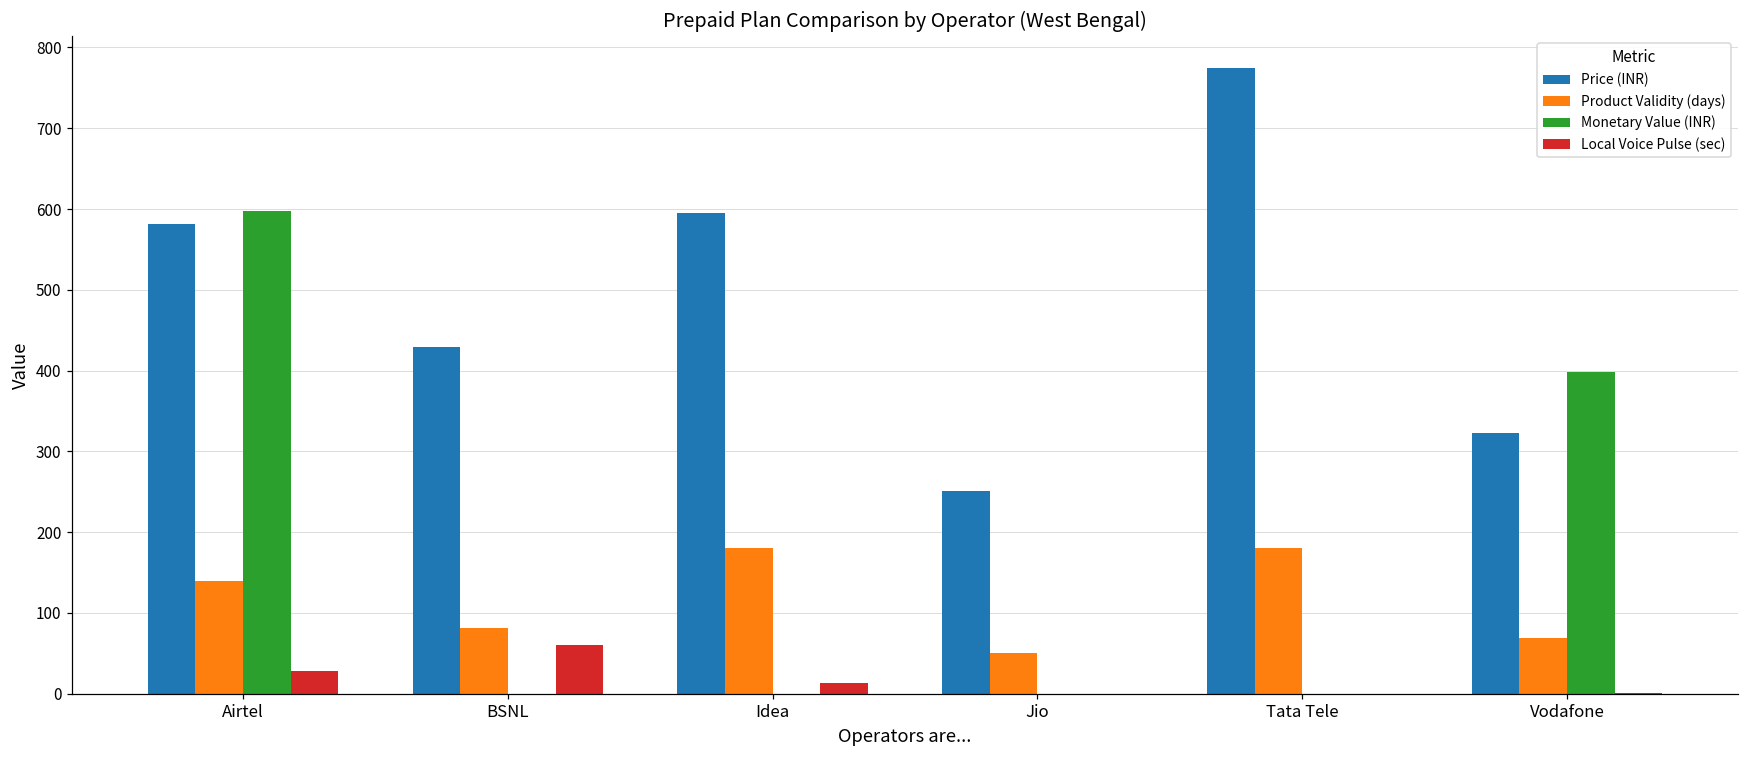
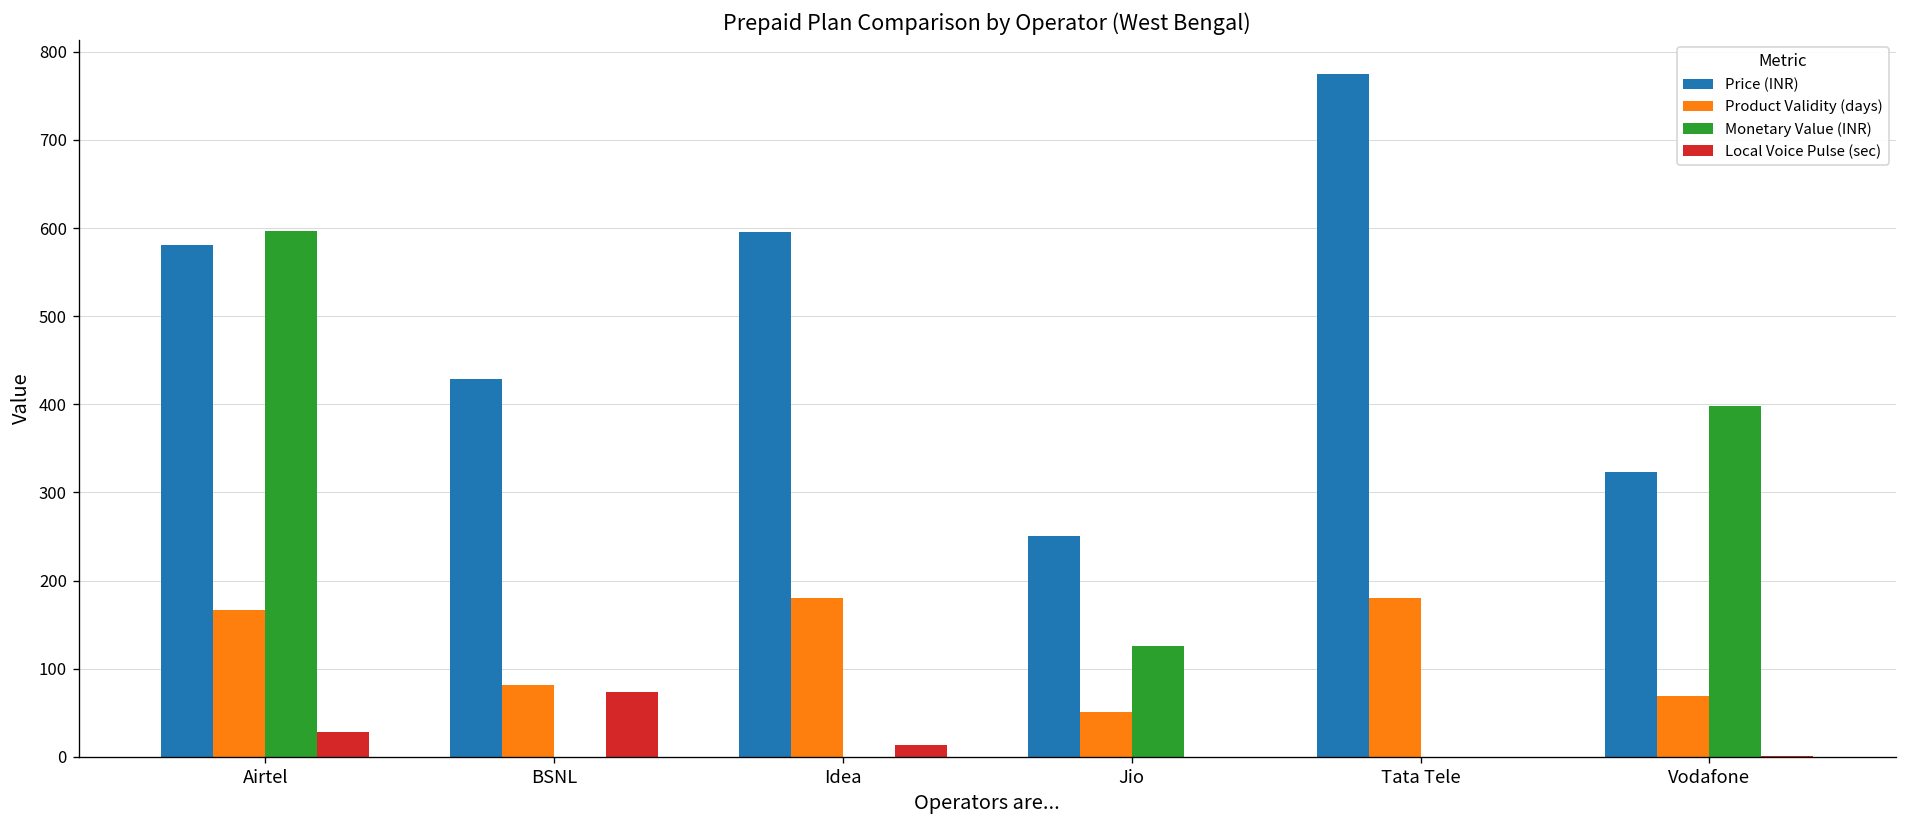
  {
    "Price (INR)": {
      "Airtel": 580,
      "BSNL": 430,
      "Idea": 600,
      "Jio": 250,
      "Tata Tele": 780,
      "Vodafone": 320
    },
    "Product Validity (days)": {
-     "Airtel": 140,
+     "Airtel": 170,
      "BSNL": 80,
      "Idea": 180,
      "Jio": 50,
      "Tata Tele": 180,
      "Vodafone": 70
    },
    "Monetary Value (INR)": {
      "Airtel": 600,
      "BSNL": 0,
      "Idea": 0,
-     "Jio": 0,
+     "Jio": 130,
      "Tata Tele": 0,
      "Vodafone": 400
    },
    "Local Voice Pulse (sec)": {
      "Airtel": 30,
-     "BSNL": 60,
+     "BSNL": 70,
      "Idea": 10,
      "Jio": 0,
      "Tata Tele": 0
    }
  }
